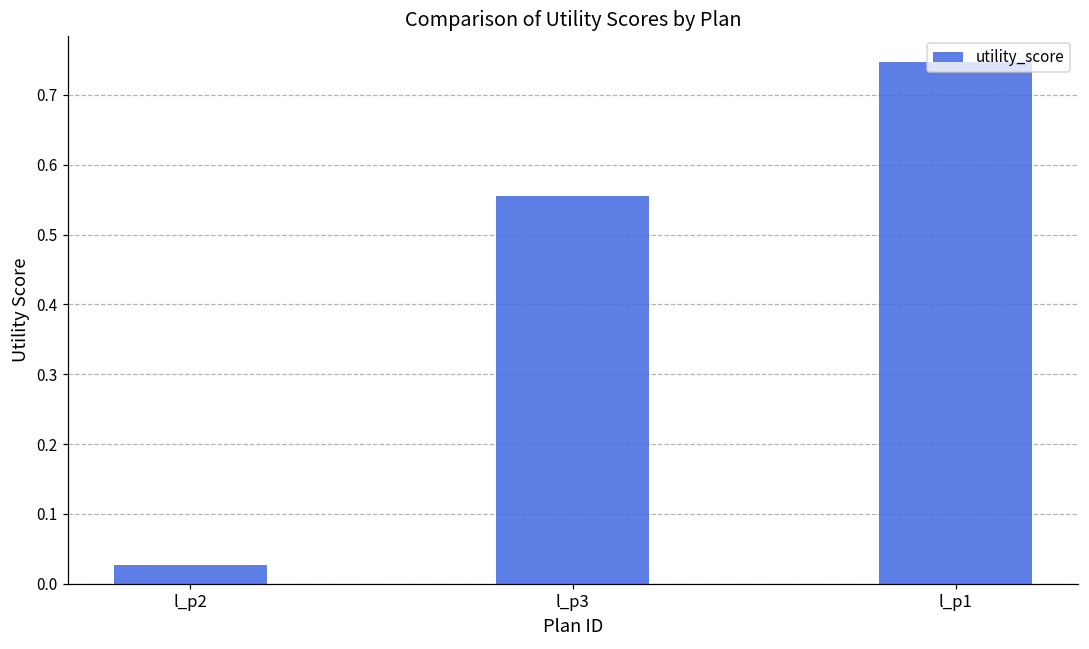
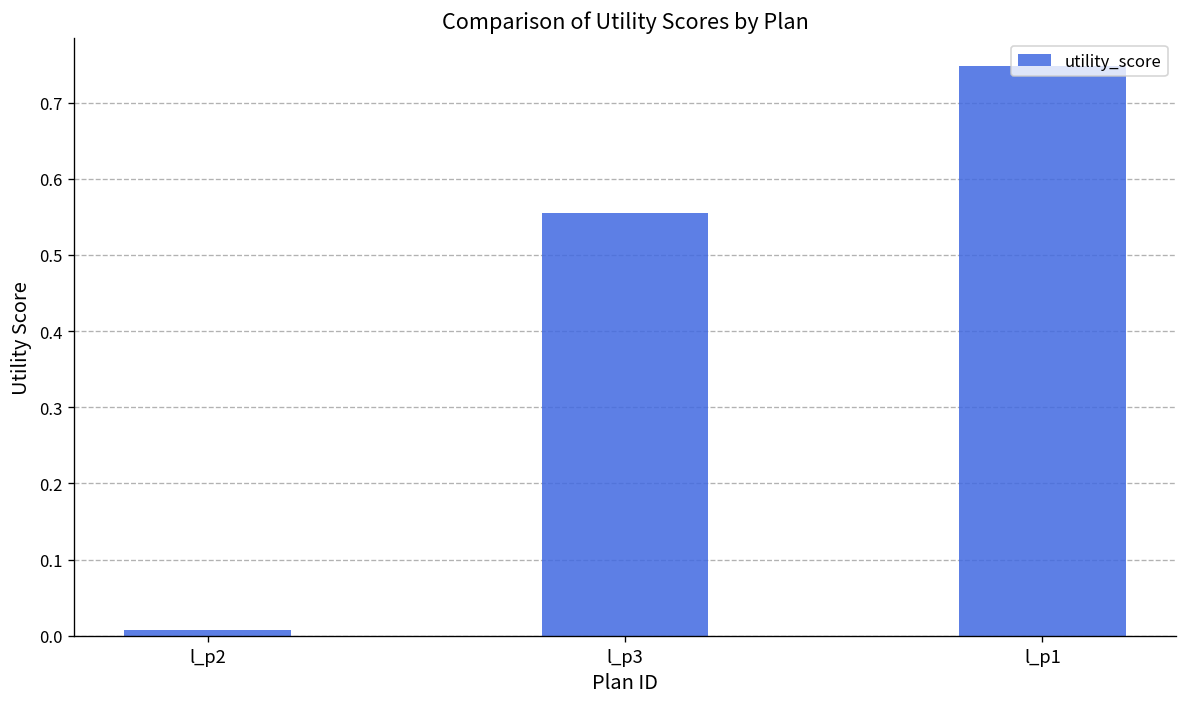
  {
-   "l_p2": 0.03,
+   "l_p2": 0.01,
    "l_p3": 0.55
  }
